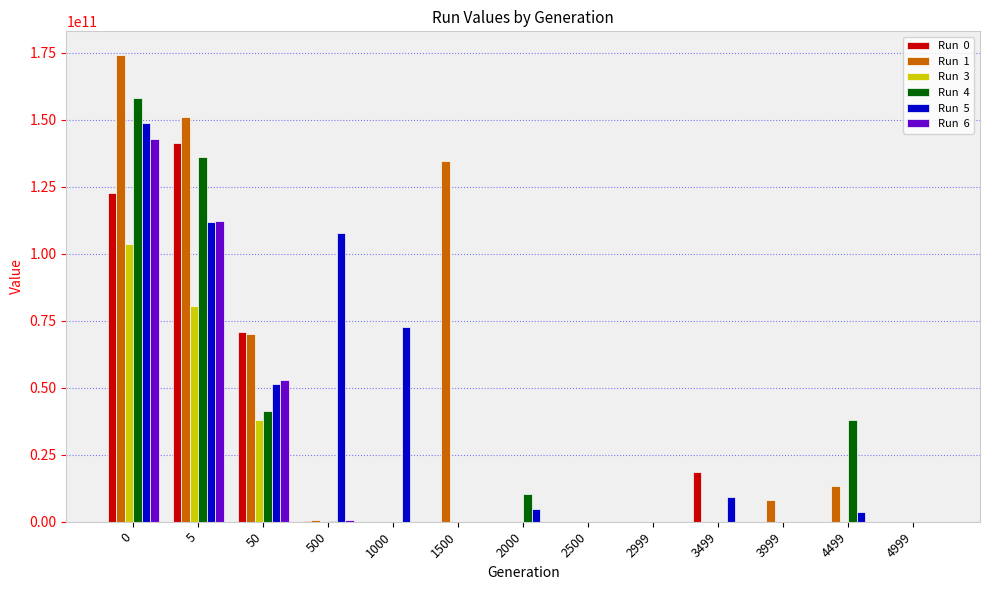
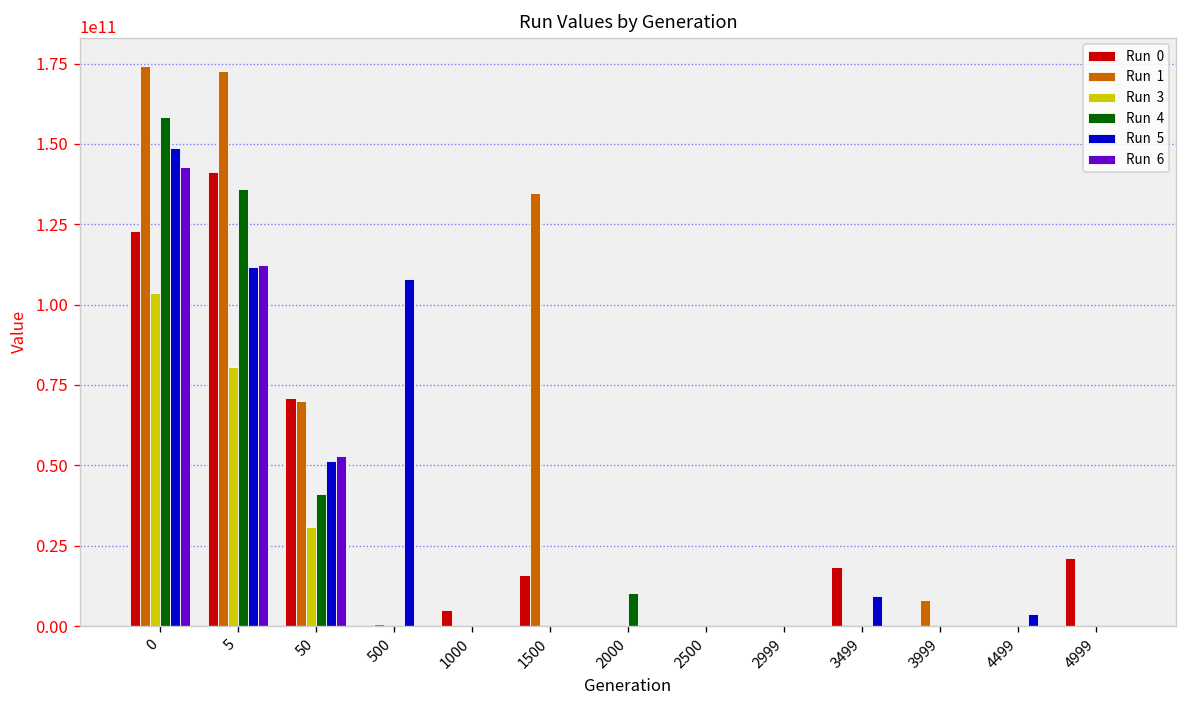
  {
    "Run 0": {
      "0": 123000000000,
      "5": 141000000000,
      "50": 71000000000,
-     "1000": 0,
-     "1500": 0,
+     "1000": 5000000000,
+     "1500": 16000000000,
      "3499": 18000000000,
-     "4999": 0
+     "4999": 21000000000
    },
    "Run 1": {
      "0": 174000000000,
-     "5": 151000000000,
+     "5": 173000000000,
      "50": 70000000000,
      "1500": 135000000000,
      "3999": 8000000000,
-     "4499": 14000000000
+     "4499": 0
    },
    "Run 3": {
      "0": 104000000000,
      "5": 81000000000,
-     "50": 38000000000
+     "50": 31000000000
    },
    "Run 4": {
      "0": 158000000000,
      "5": 136000000000,
      "50": 41000000000,
      "2000": 10000000000,
-     "4499": 38000000000
+     "4499": 0
    },
    "Run 5": {
      "0": 149000000000,
      "5": 112000000000,
      "50": 51000000000,
      "500": 108000000000,
-     "1000": 73000000000,
-     "2000": 5000000000,
+     "1000": 0,
+     "2000": 0,
      "3499": 9000000000,
      "4499": 4000000000
    },
    "Run 6": {
      "0": 143000000000,
      "5": 112000000000,
      "50": 53000000000
    }
  }
